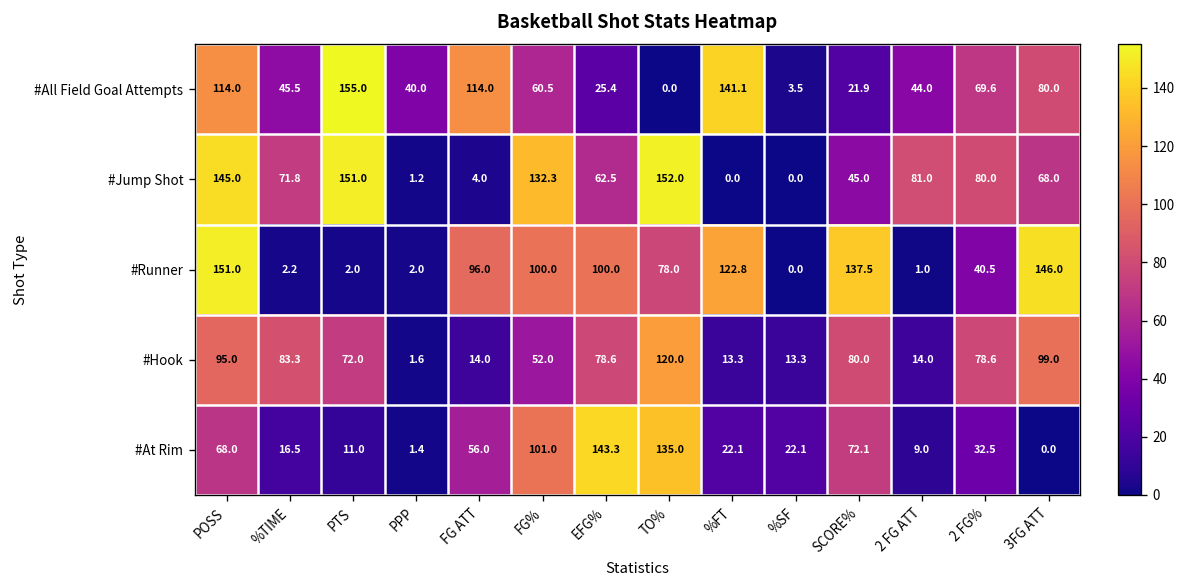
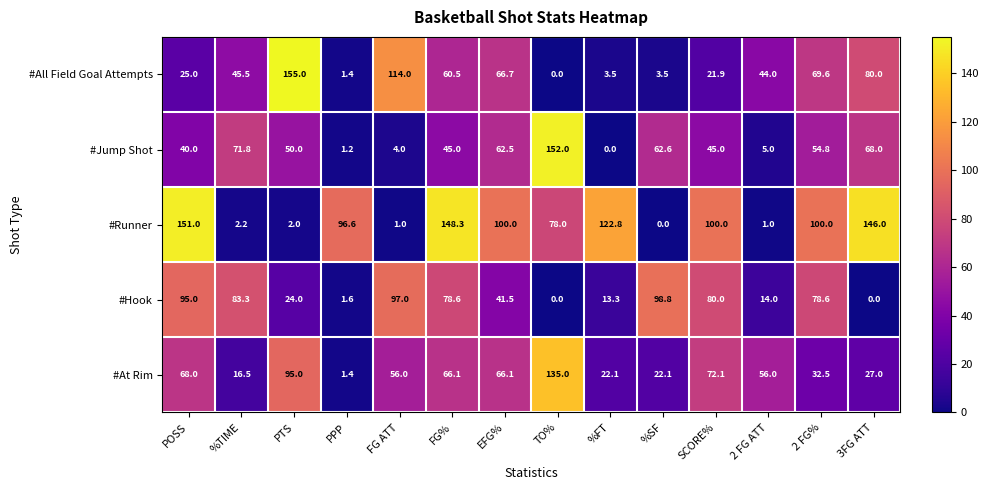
  {
    "#All Field Goal Attempts": {
-     "POSS": 114.0,
+     "POSS": 25.0,
      "%TIME": 45.5,
      "PTS": 155.0,
-     "PPP": 40.0,
+     "PPP": 1.4,
      "FG ATT": 114.0,
      "FG%": 60.5,
-     "EFG%": 25.4,
+     "EFG%": 66.7,
      "TO%": 0.0,
-     "%FT": 141.1,
+     "%FT": 3.5,
      "%SF": 3.5,
      "SCORE%": 21.9,
      "2 FG ATT": 44.0,
      "2 FG%": 69.6,
      "3FG ATT": 80.0
    },
    "#Jump Shot": {
-     "POSS": 145.0,
+     "POSS": 40.0,
      "%TIME": 71.8,
-     "PTS": 151.0,
+     "PTS": 50.0,
      "PPP": 1.2,
      "FG ATT": 4.0,
-     "FG%": 132.3,
+     "FG%": 45.0,
      "EFG%": 62.5,
      "TO%": 152.0,
      "%FT": 0.0,
-     "%SF": 0.0,
+     "%SF": 62.6,
      "SCORE%": 45.0,
-     "2 FG ATT": 81.0,
-     "2 FG%": 80.0,
+     "2 FG ATT": 5.0,
+     "2 FG%": 54.8,
      "3FG ATT": 68.0
    },
    "#Runner": {
      "POSS": 151.0,
      "%TIME": 2.2,
      "PTS": 2.0,
-     "PPP": 2.0,
-     "FG ATT": 96.0,
-     "FG%": 100.0,
+     "PPP": 96.6,
+     "FG ATT": 1.0,
+     "FG%": 148.3,
      "EFG%": 100.0,
      "TO%": 78.0,
      "%FT": 122.8,
      "%SF": 0.0,
-     "SCORE%": 137.5,
+     "SCORE%": 100.0,
      "2 FG ATT": 1.0,
-     "2 FG%": 40.5,
+     "2 FG%": 100.0,
      "3FG ATT": 146.0
    },
    "#Hook": {
      "POSS": 95.0,
      "%TIME": 83.3,
-     "PTS": 72.0,
+     "PTS": 24.0,
      "PPP": 1.6,
-     "FG ATT": 14.0,
-     "FG%": 52.0,
-     "EFG%": 78.6,
-     "TO%": 120.0,
+     "FG ATT": 97.0,
+     "FG%": 78.6,
+     "EFG%": 41.5,
+     "TO%": 0.0,
      "%FT": 13.3,
-     "%SF": 13.3,
+     "%SF": 98.8,
      "SCORE%": 80.0,
      "2 FG ATT": 14.0,
      "2 FG%": 78.6,
-     "3FG ATT": 99.0
+     "3FG ATT": 0.0
    },
    "#At Rim": {
      "POSS": 68.0,
      "%TIME": 16.5,
-     "PTS": 11.0,
+     "PTS": 95.0,
      "PPP": 1.4,
      "FG ATT": 56.0,
-     "FG%": 101.0,
-     "EFG%": 143.3,
+     "FG%": 66.1,
+     "EFG%": 66.1,
      "TO%": 135.0,
      "%FT": 22.1,
      "%SF": 22.1,
      "SCORE%": 72.1,
-     "2 FG ATT": 9.0,
+     "2 FG ATT": 56.0,
      "2 FG%": 32.5,
-     "3FG ATT": 0.0
+     "3FG ATT": 27.0
    }
  }
